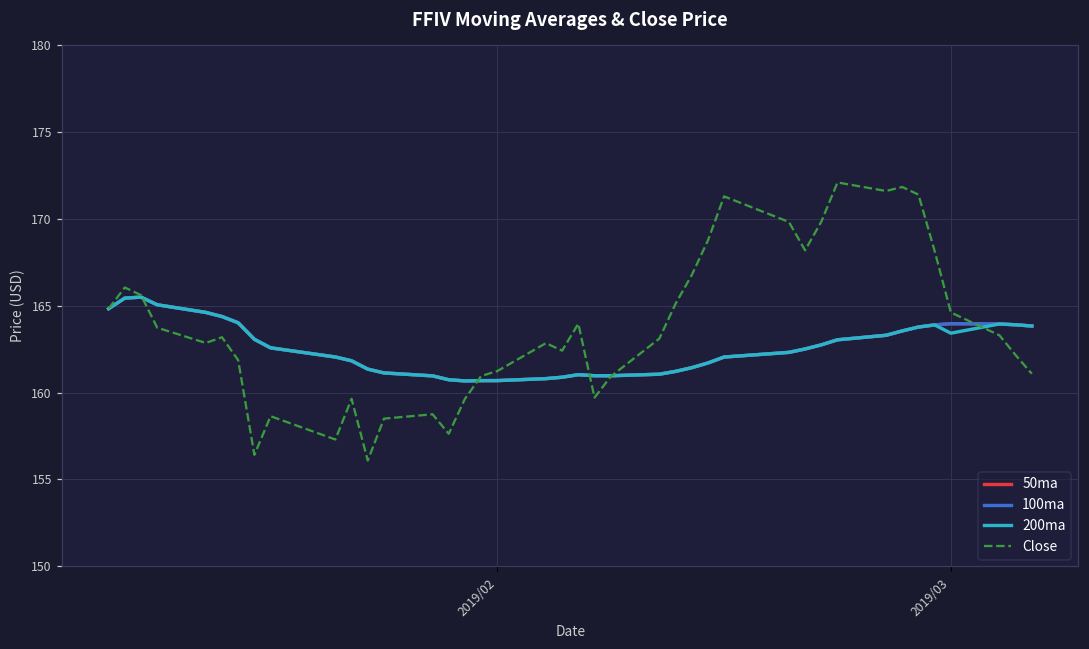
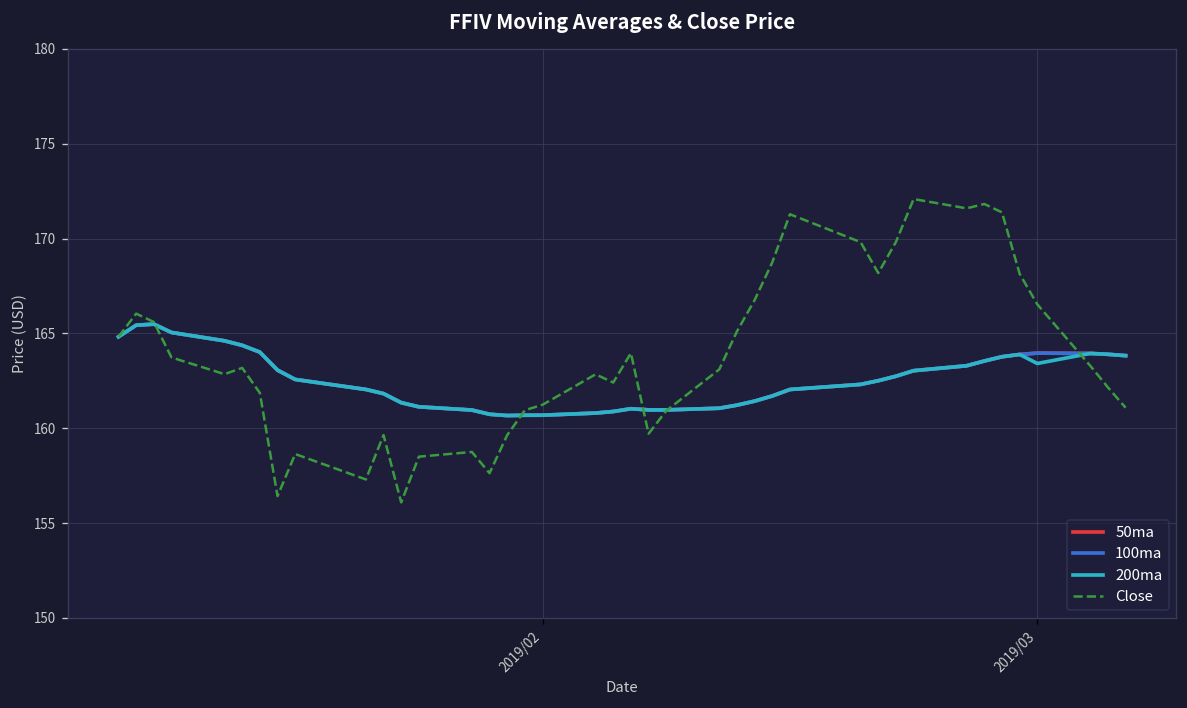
  {
    "100ma": {
      "2019/03": 164.0
    },
    "200ma": {
      "2019/03": 163.4
    },
    "Close": {
      "2019/02": 161.2,
-     "2019/03": 164.6
+     "2019/03": 166.5
    }
  }
